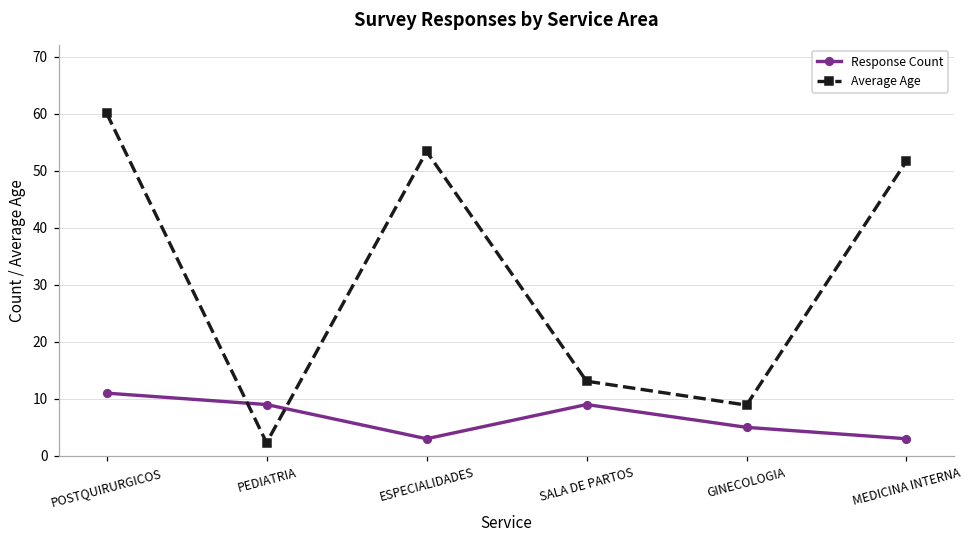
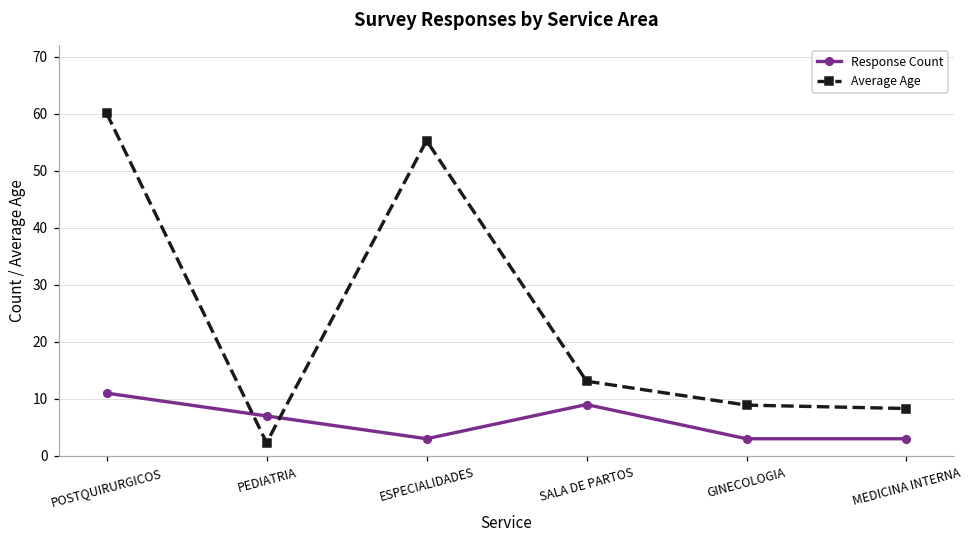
  {
    "Response Count": {
      "POSTQUIRURGICOS": 11,
-     "PEDIATRIA": 9,
+     "PEDIATRIA": 7,
      "ESPECIALIDADES": 3,
      "SALA DE PARTOS": 9,
-     "GINECOLOGIA": 5,
+     "GINECOLOGIA": 3,
      "MEDICINA INTERNA": 3
    },
    "Average Age": {
      "POSTQUIRURGICOS": 60,
      "PEDIATRIA": 2,
-     "ESPECIALIDADES": 53,
+     "ESPECIALIDADES": 55,
      "SALA DE PARTOS": 13,
      "GINECOLOGIA": 9,
-     "MEDICINA INTERNA": 52
+     "MEDICINA INTERNA": 8
    }
  }
